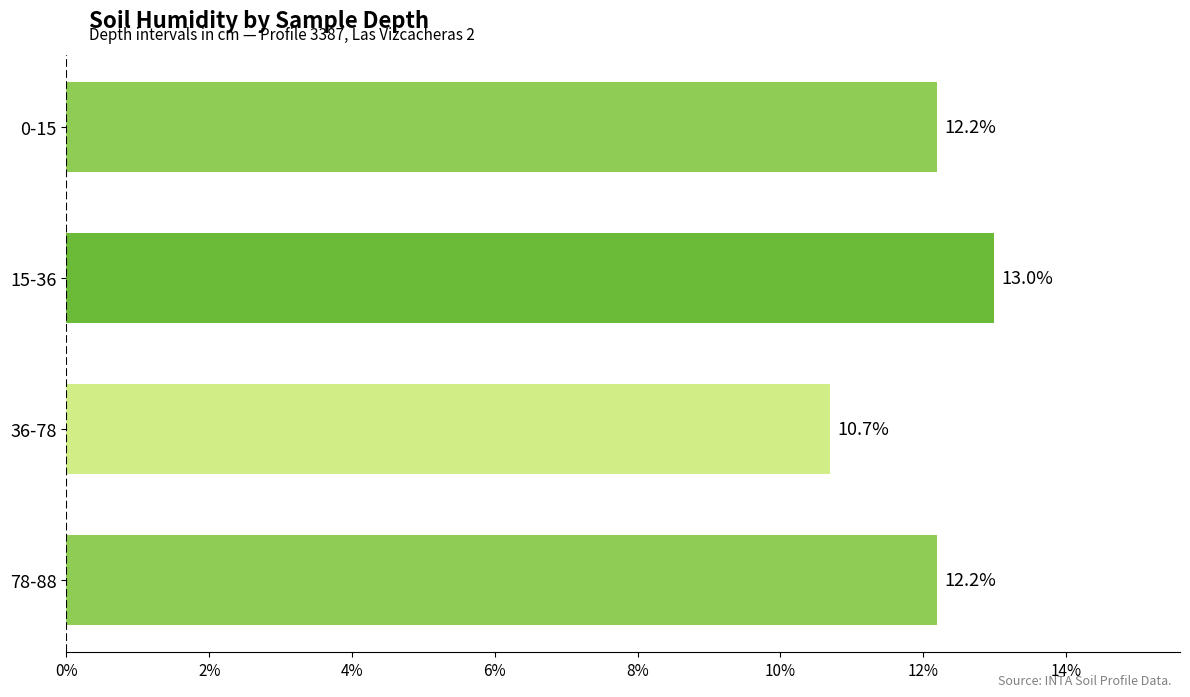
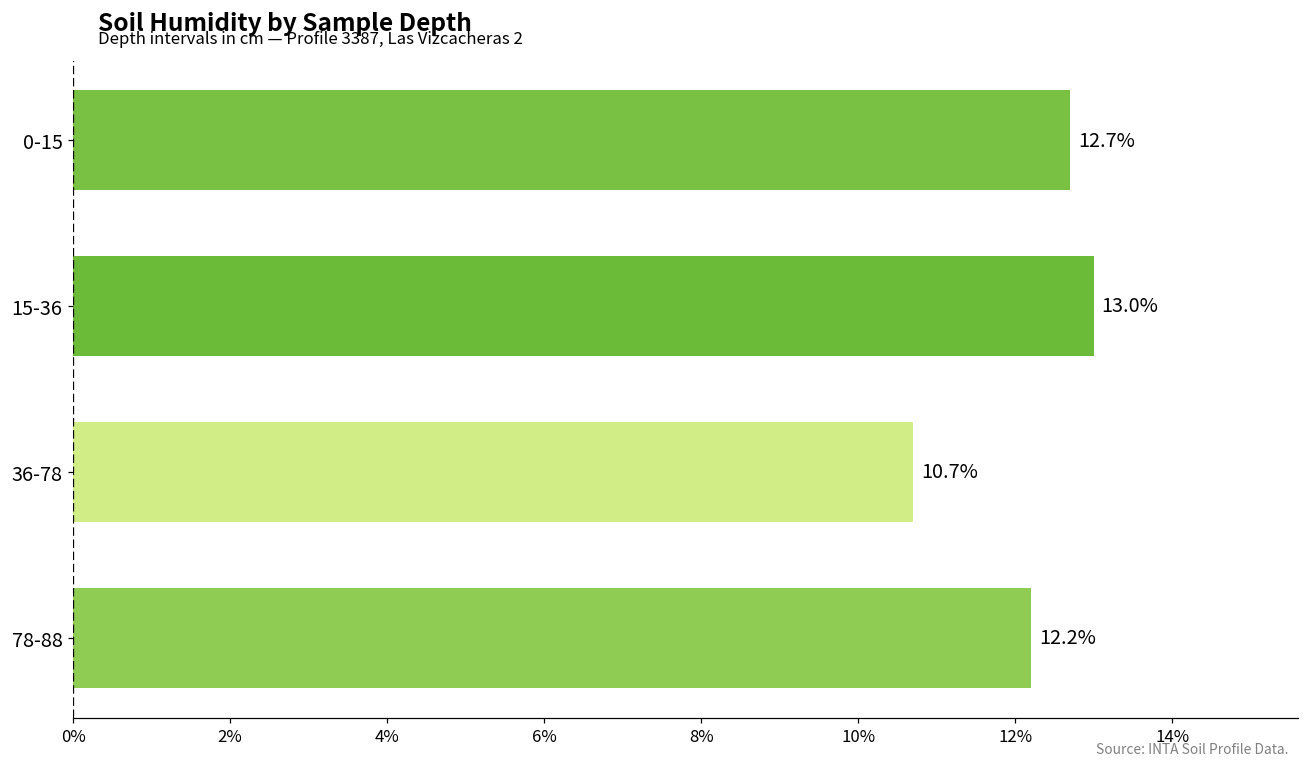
  {
-   "0-15": "12.2%",
+   "0-15": "12.7%",
    "15-36": "13.0%",
    "36-78": "10.7%",
    "78-88": "12.2%"
  }
